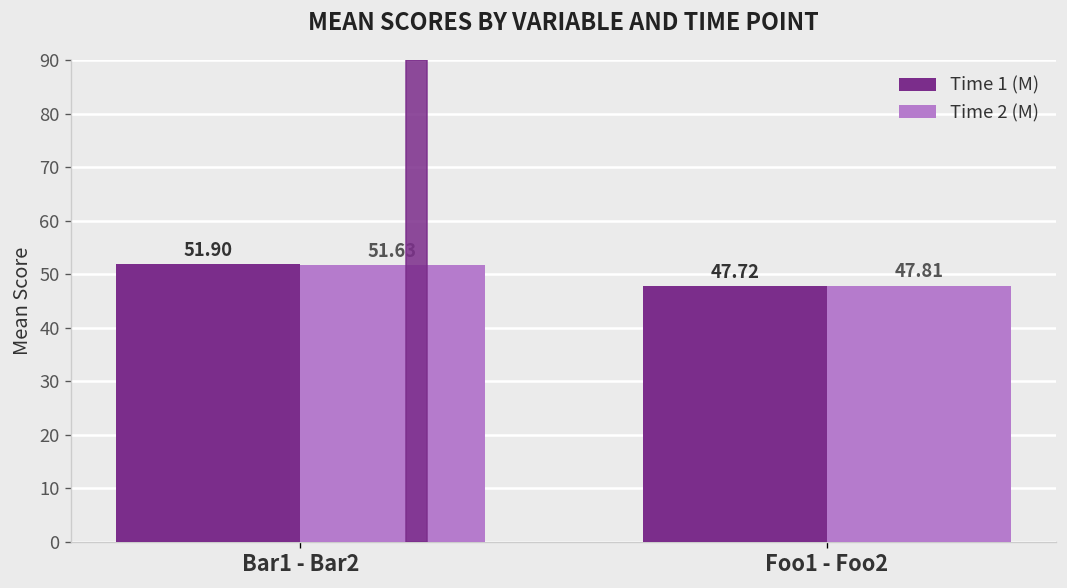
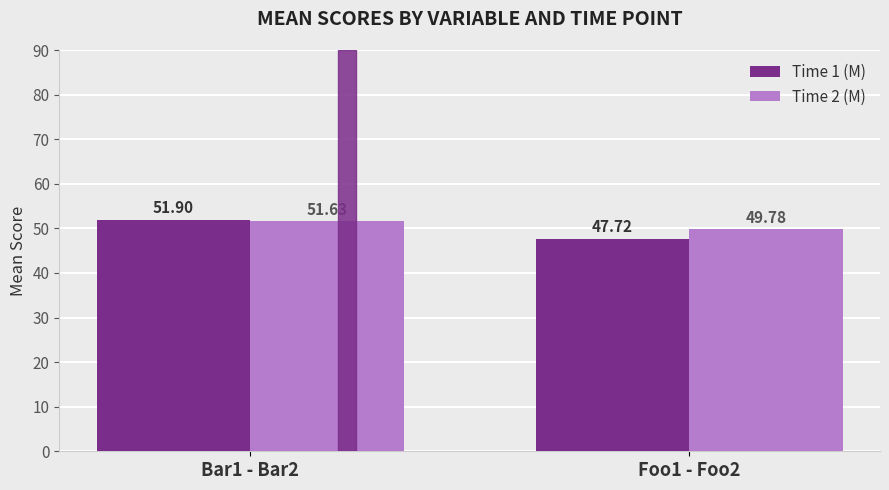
  {
    "Time 1 (M)": {
      "Bar1 - Bar2": 51.90,
      "Foo1 - Foo2": 47.72
    },
    "Time 2 (M)": {
-     "Foo1 - Foo2": 47.81
+     "Foo1 - Foo2": 49.78
    }
  }
